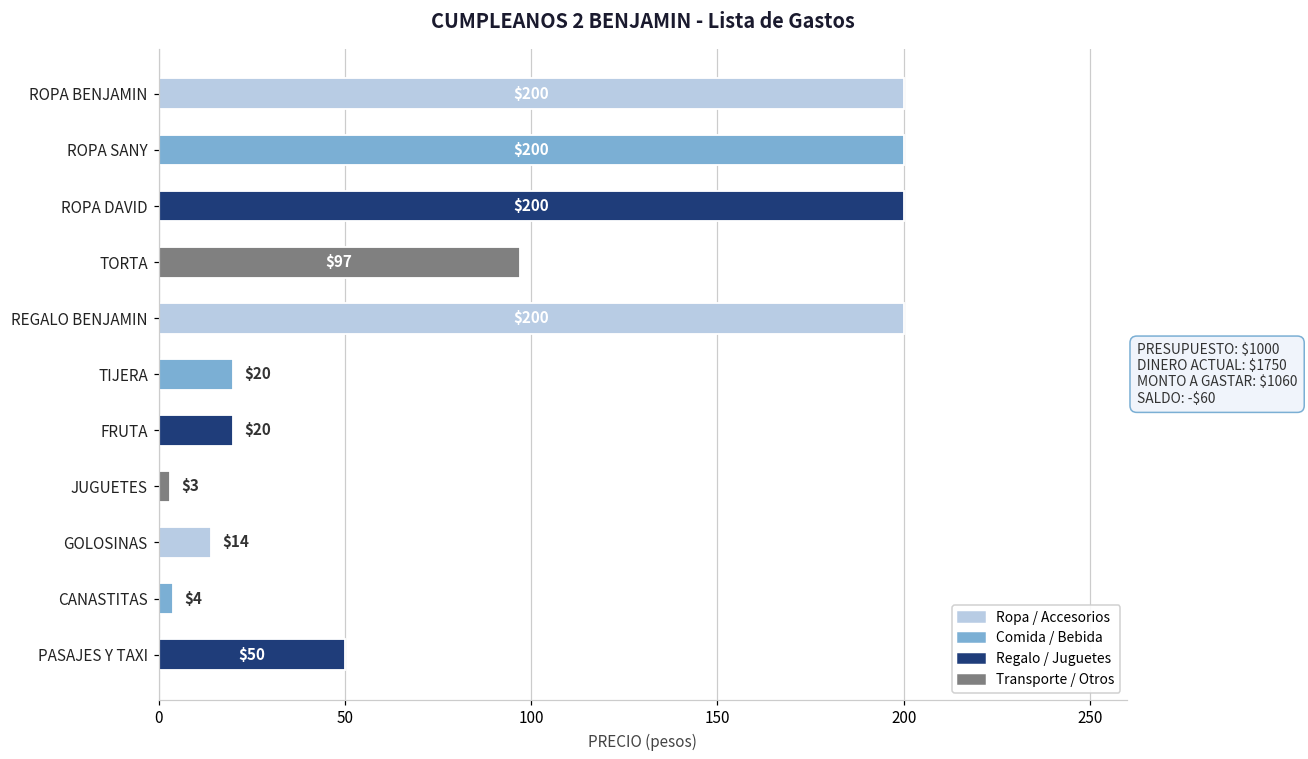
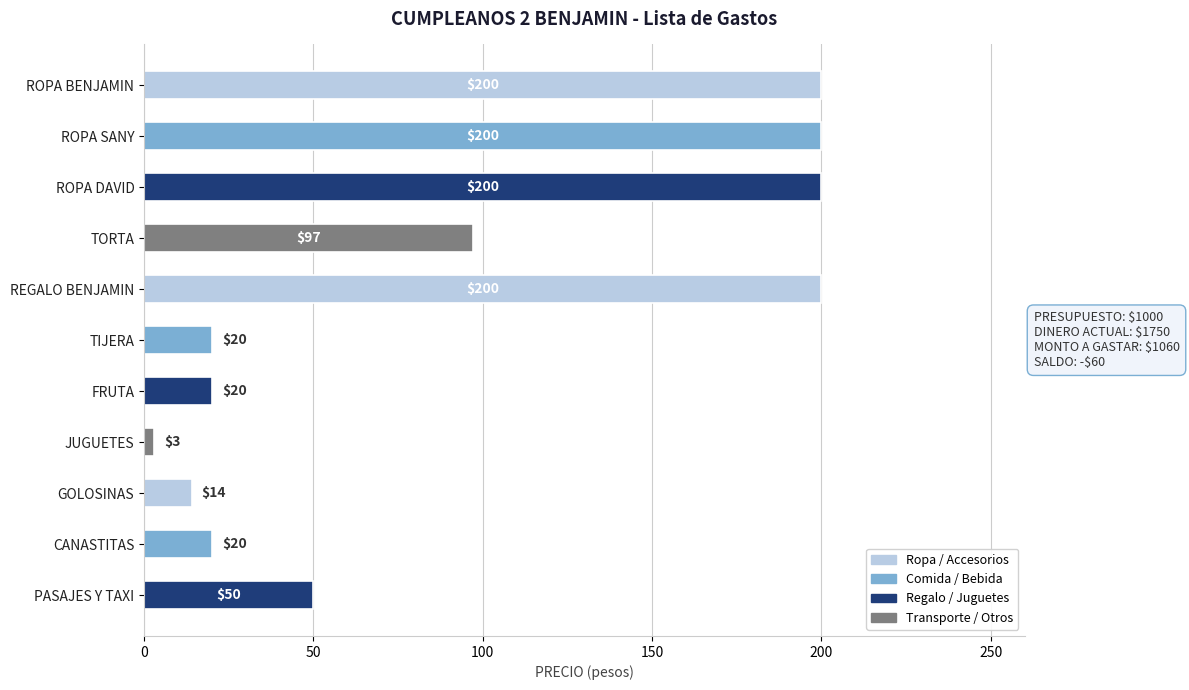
  {
    "ROPA BENJAMIN": "$200",
    "ROPA SANY": "$200",
    "ROPA DAVID": "$200",
    "TORTA": "$97",
    "REGALO BENJAMIN": "$200",
    "TIJERA": "$20",
    "FRUTA": "$20",
    "JUGUETES": "$3",
    "GOLOSINAS": "$14",
-   "CANASTITAS": "$4",
+   "CANASTITAS": "$20",
    "PASAJES Y TAXI": "$50"
  }
